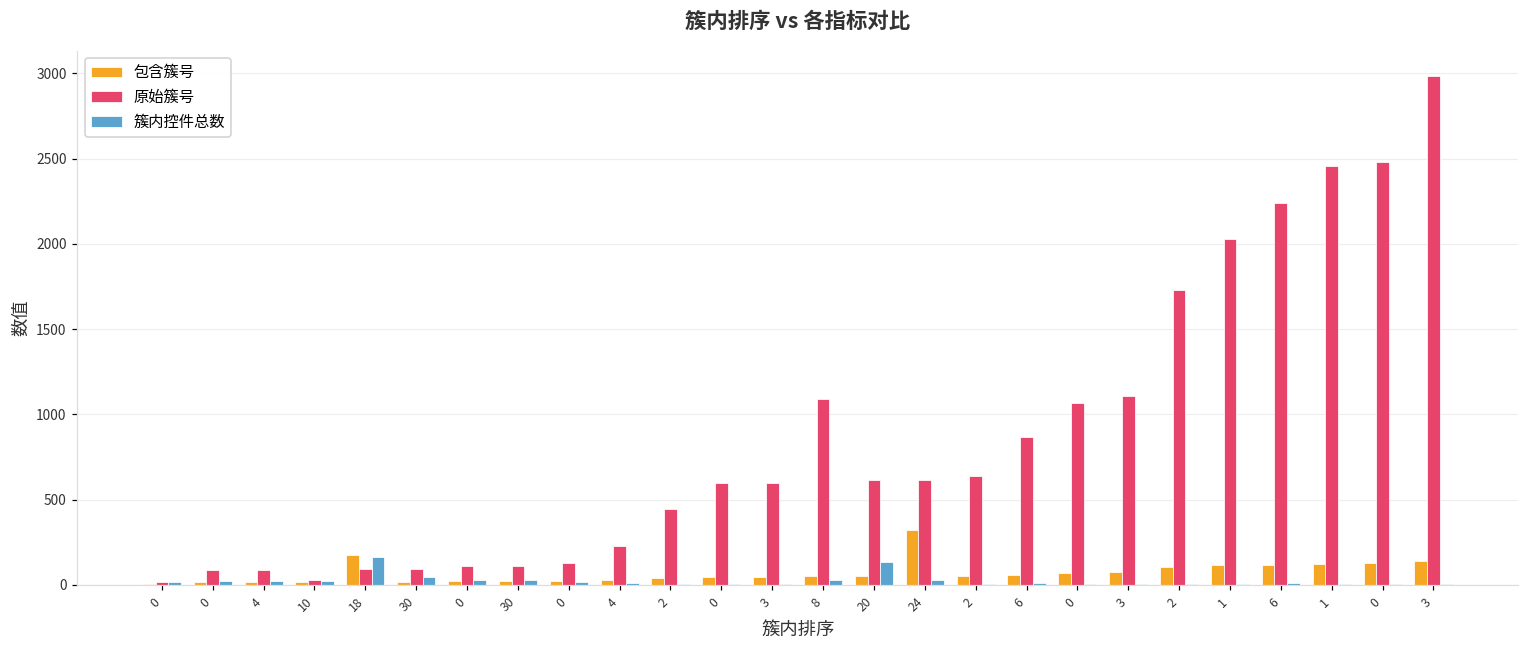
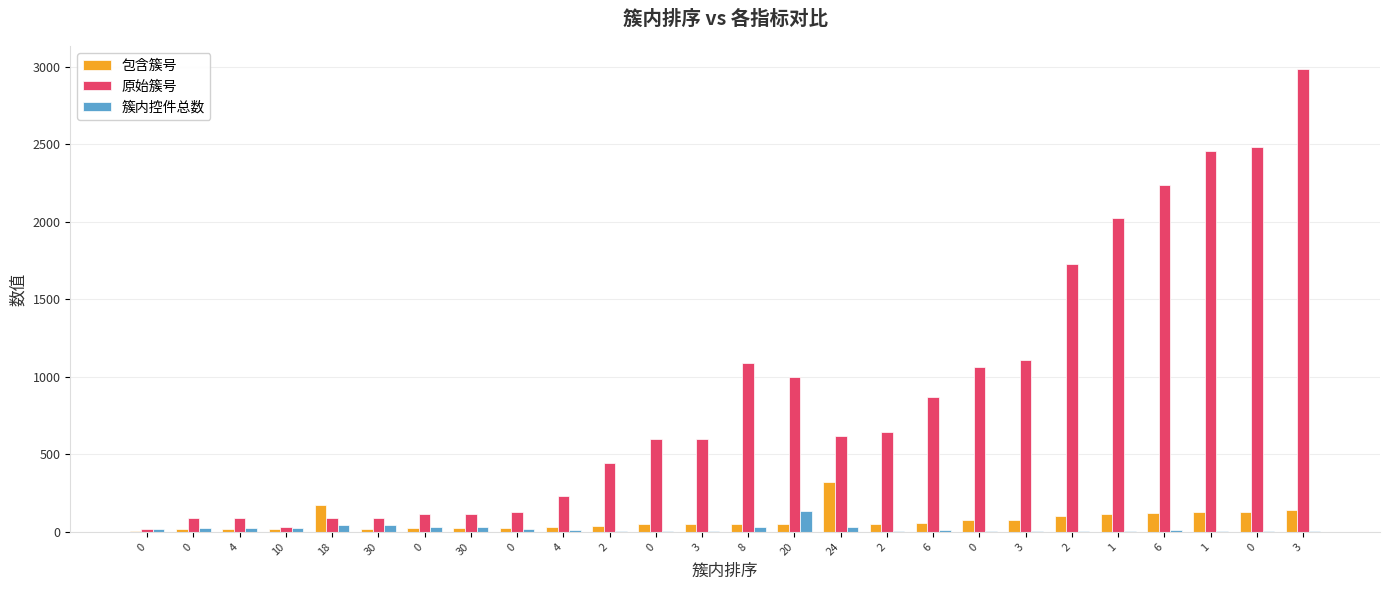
  {
    "包含簇号": {
      "18": 180,
      "8": 50,
      "20": 50,
      "24": 320
    },
    "原始簇号": {
      "10": 30,
      "18": 90,
      "8": 1090,
-     "20": 620,
+     "20": 1000,
      "24": 620
    },
    "簇内控件总数": {
      "10": 30,
-     "18": 170,
+     "18": 50,
      "8": 30,
      "20": 140,
      "24": 30
    }
  }
